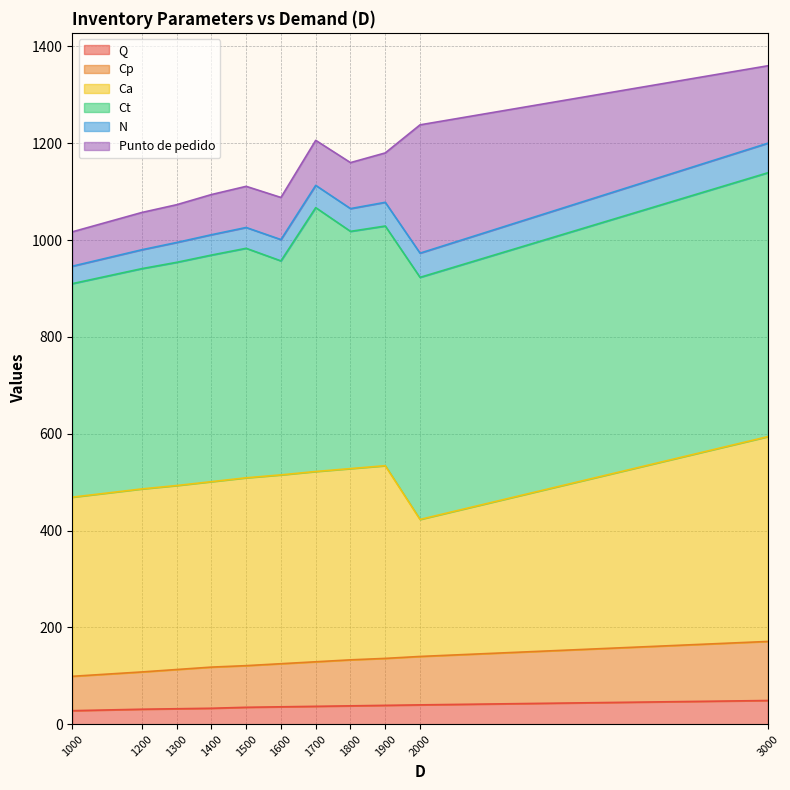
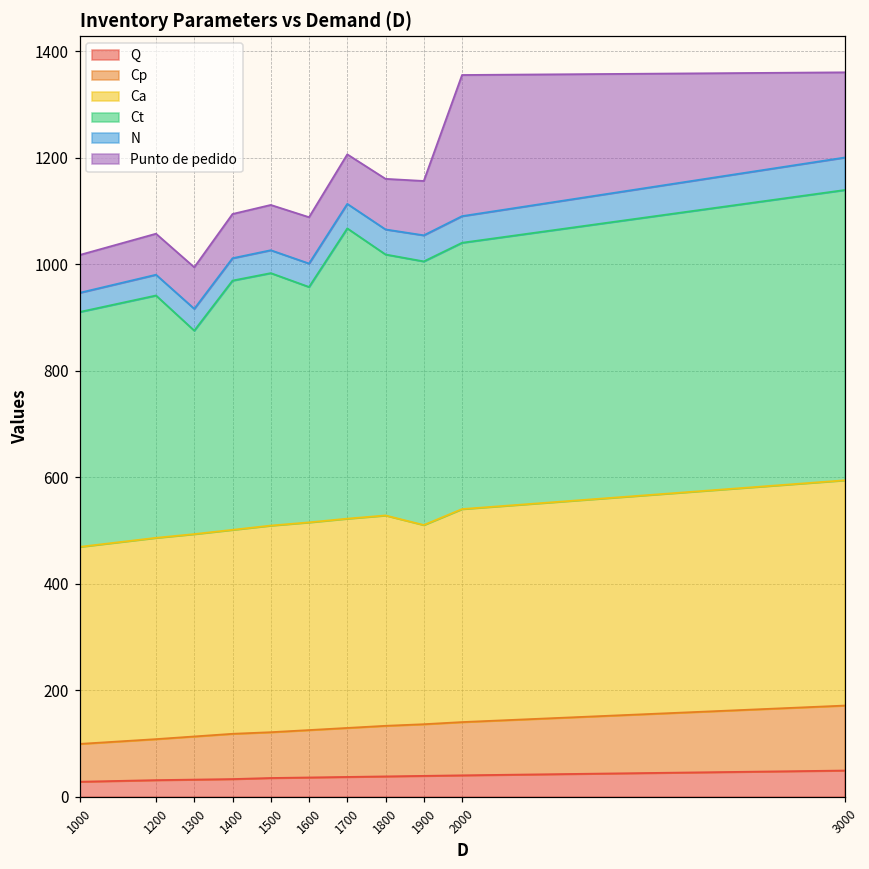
  {
    "Ca": {
      "1000": 370,
      "1200": 380,
      "1300": 380,
      "1400": 380,
      "1500": 390,
      "1600": 390,
      "1700": 390,
      "1800": 400,
-     "1900": 400,
-     "2000": 280,
+     "1900": 370,
+     "2000": 400,
      "3000": 420
    },
    "Ct": {
      "1000": 440,
      "1200": 460,
-     "1300": 460,
+     "1300": 380,
      "1400": 470,
      "1500": 470,
      "1600": 440,
      "1700": 550,
      "1800": 490,
      "1900": 500,
      "2000": 500,
      "3000": 550
    },
    "N": {
      "1000": 40,
      "1200": 40,
      "1300": 40,
      "1400": 40,
      "1500": 40,
      "1600": 40,
      "1700": 50,
      "1800": 50,
      "1900": 50,
      "2000": 50,
      "3000": 60
    },
    "Punto de pedido": {
      "1000": 70,
      "1200": 80,
      "1300": 80,
      "1400": 80,
      "1500": 90,
      "1600": 90,
      "1700": 90,
      "1800": 100,
      "1900": 100,
      "2000": 270,
      "3000": 160
    }
  }
